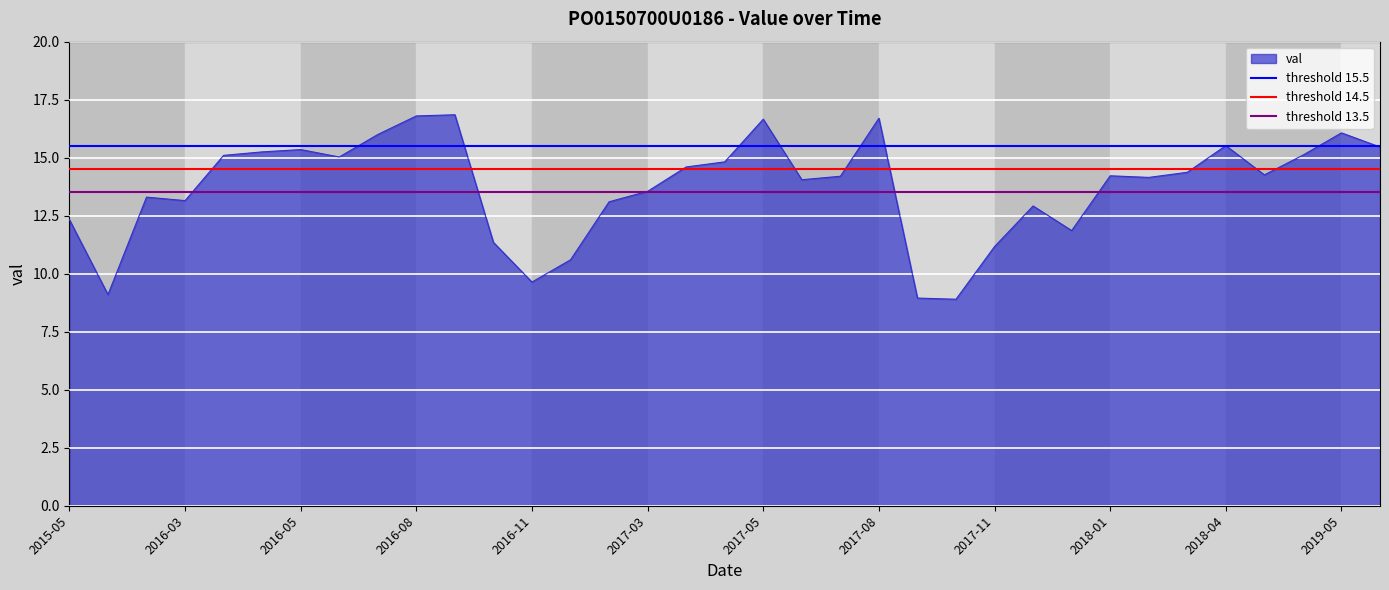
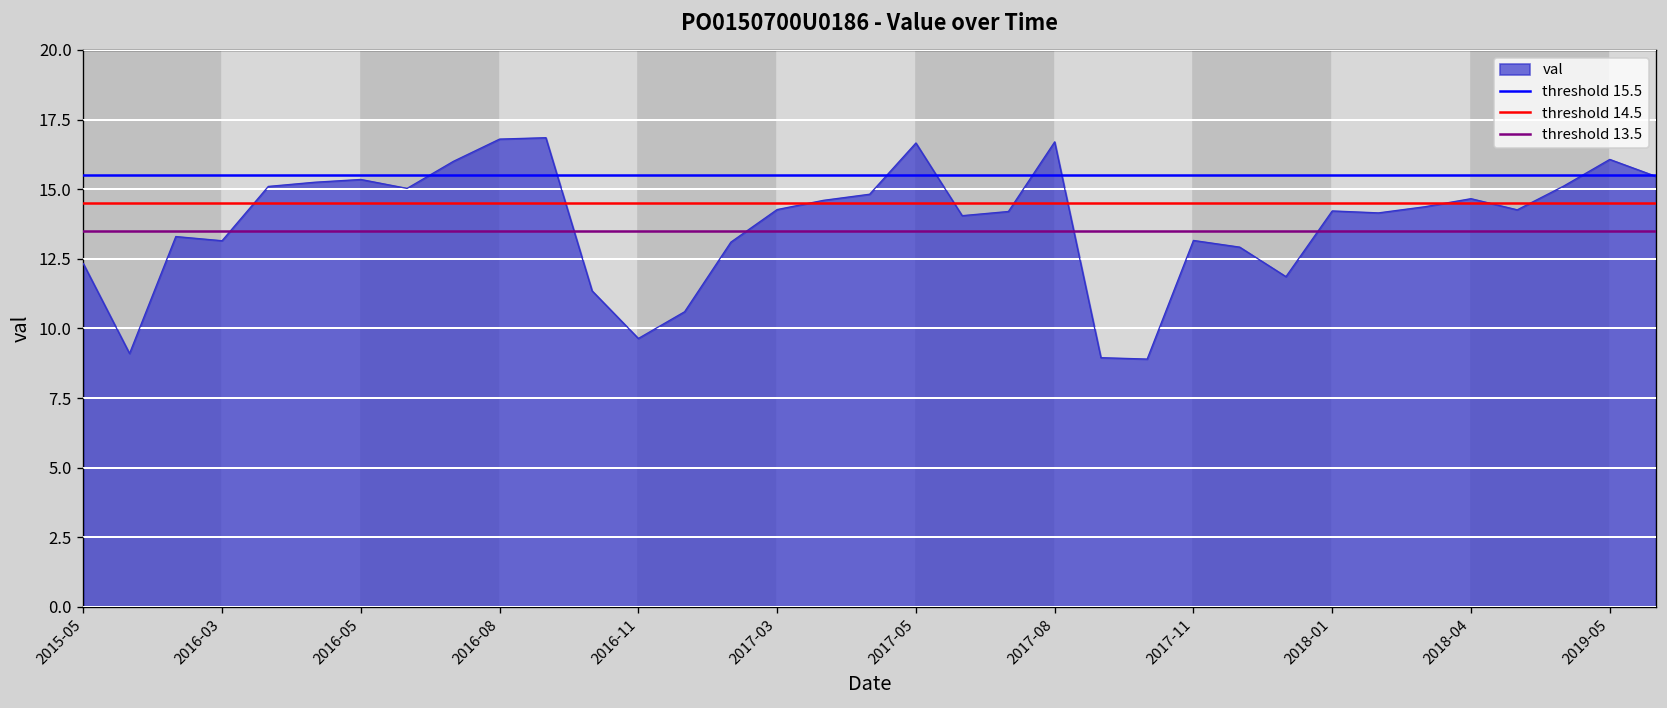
  {
    "2015-05": 12.3,
    "2016-03": 13.2,
    "2016-05": 15.4,
    "2016-08": 16.8,
    "2016-11": 9.6,
-   "2017-03": 13.6,
+   "2017-03": 14.3,
    "2017-05": 16.7,
    "2017-08": 16.7,
-   "2017-11": 11.2,
+   "2017-11": 13.2,
    "2018-01": 14.2,
-   "2018-04": 15.5,
+   "2018-04": 14.7,
    "2019-05": 16.1
  }
